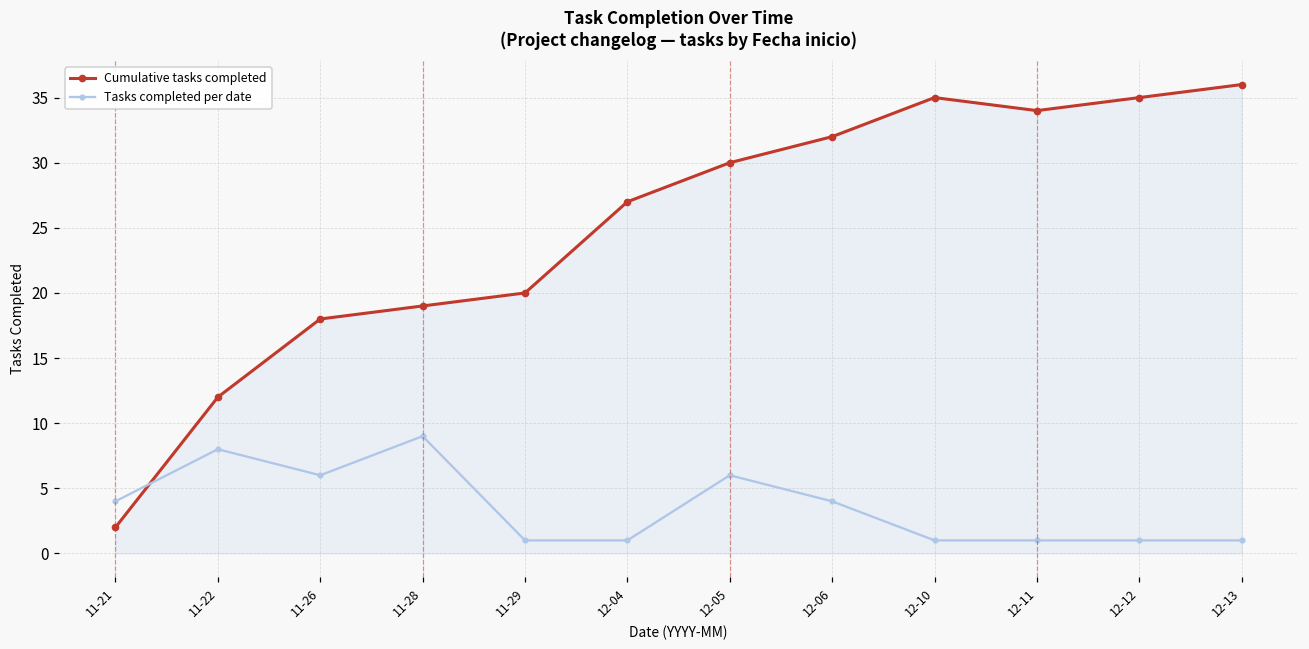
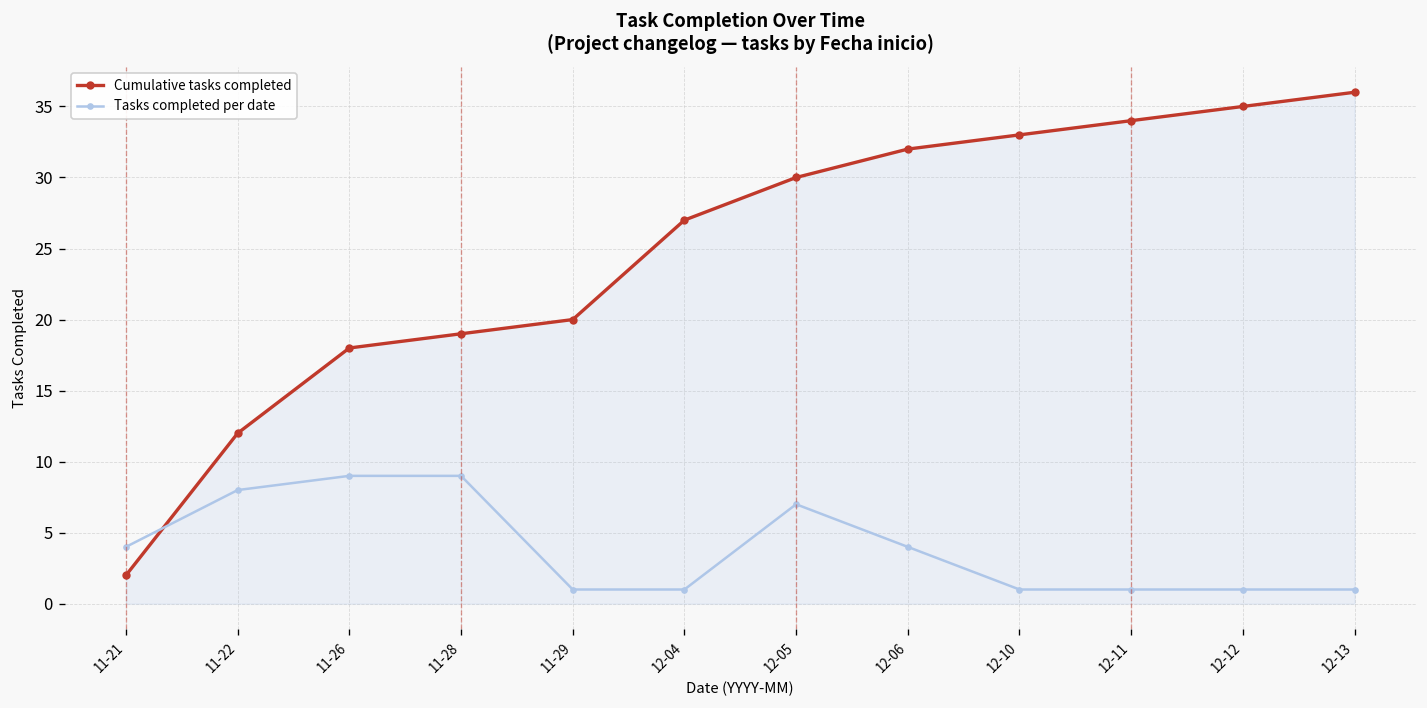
  {
    "Cumulative tasks completed": {
      "11-21": 2,
      "11-22": 12,
      "11-26": 18,
      "11-28": 19,
      "11-29": 20,
      "12-04": 27,
      "12-05": 30,
      "12-06": 32,
-     "12-10": 35,
+     "12-10": 33,
      "12-11": 34,
      "12-12": 35,
      "12-13": 36
    },
    "Tasks completed per date": {
      "11-21": 4,
      "11-22": 8,
-     "11-26": 6,
+     "11-26": 9,
      "11-28": 9,
      "11-29": 1,
      "12-04": 1,
-     "12-05": 6,
+     "12-05": 7,
      "12-06": 4,
      "12-10": 1,
      "12-11": 1,
      "12-12": 1,
      "12-13": 1
    }
  }
